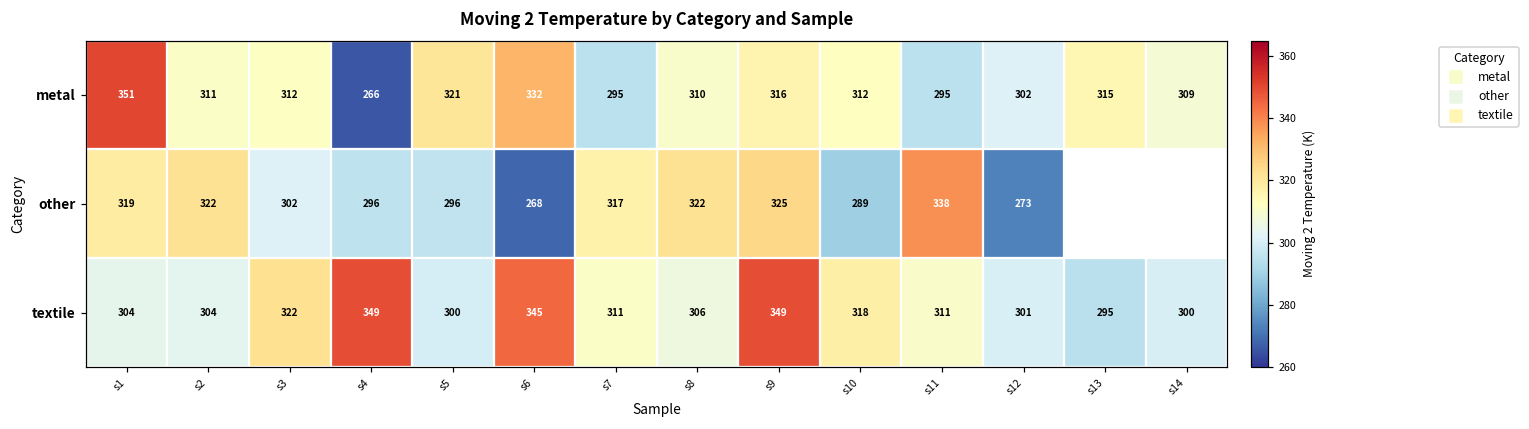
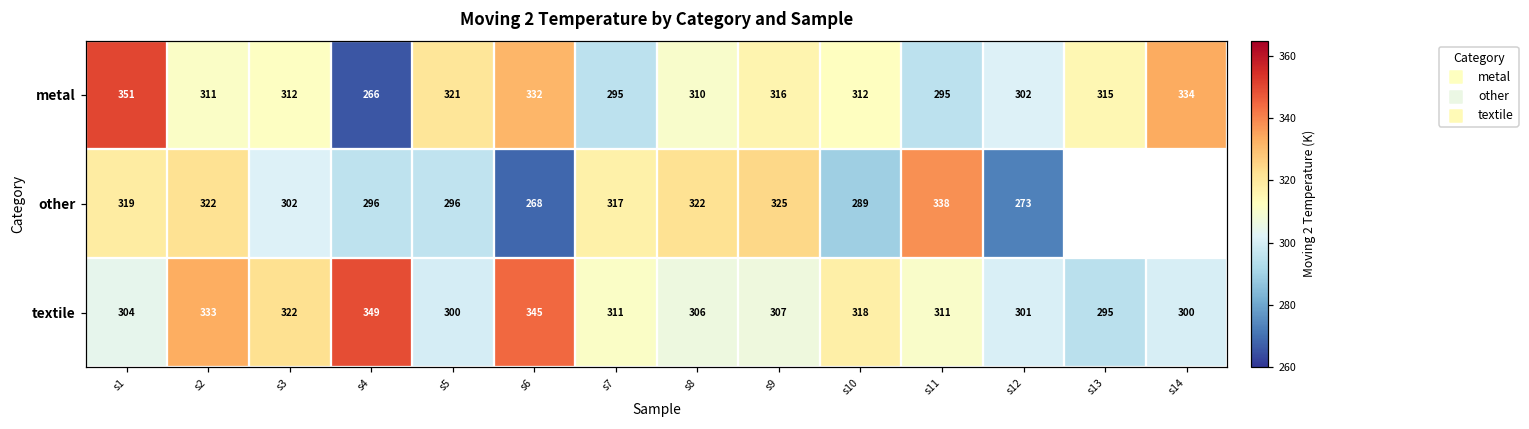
  {
    "metal": {
      "s1": 351,
      "s2": 311,
      "s3": 312,
      "s4": 266,
      "s5": 321,
      "s6": 332,
      "s7": 295,
      "s8": 310,
      "s9": 316,
      "s10": 312,
      "s11": 295,
      "s12": 302,
      "s13": 315,
-     "s14": 309
+     "s14": 334
    },
    "other": {
      "s1": 319,
      "s2": 322,
      "s3": 302,
      "s4": 296,
      "s5": 296,
      "s6": 268,
      "s7": 317,
      "s8": 322,
      "s9": 325,
      "s10": 289,
      "s11": 338,
      "s12": 273
    },
    "textile": {
      "s1": 304,
-     "s2": 304,
+     "s2": 333,
      "s3": 322,
      "s4": 349,
      "s5": 300,
      "s6": 345,
      "s7": 311,
      "s8": 306,
-     "s9": 349,
+     "s9": 307,
      "s10": 318,
      "s11": 311,
      "s12": 301,
      "s13": 295,
      "s14": 300
    }
  }
